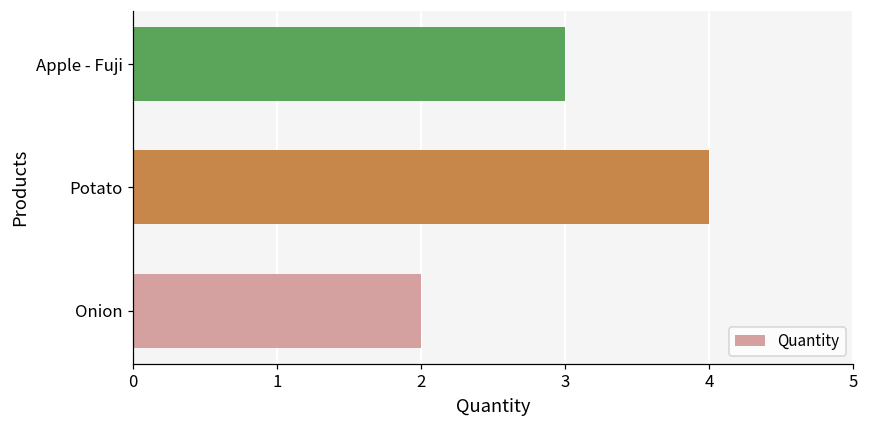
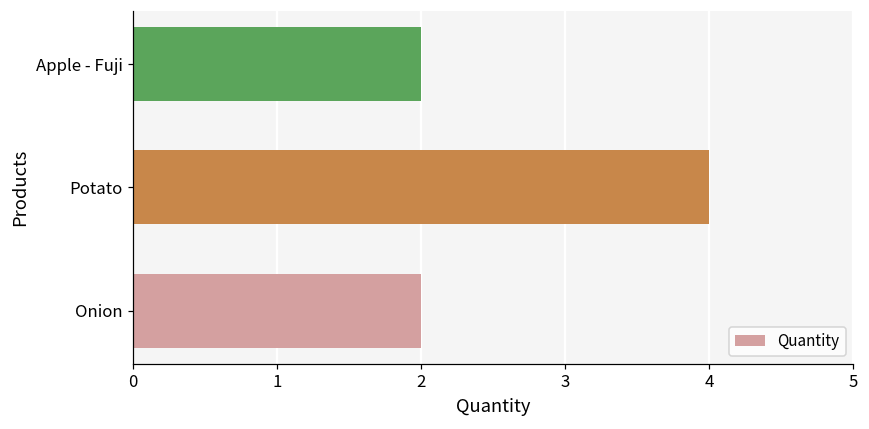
  {
-   "Apple - Fuji": 3,
+   "Apple - Fuji": 2,
    "Potato": 4,
    "Onion": 2
  }
